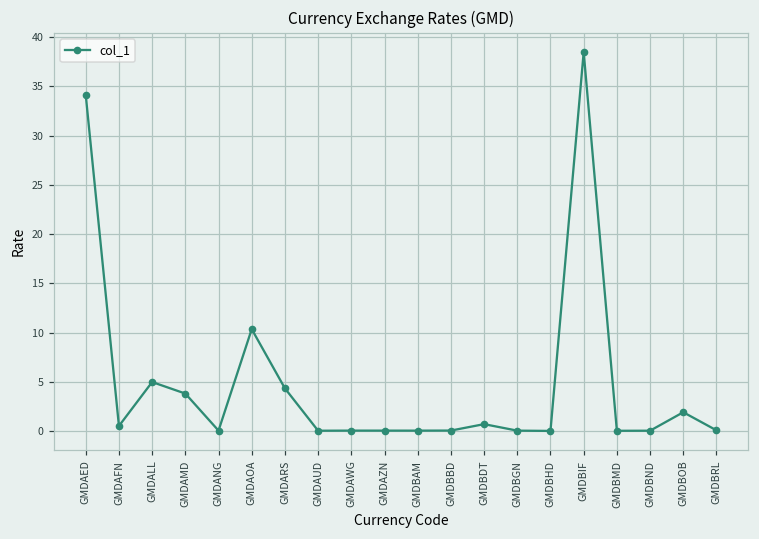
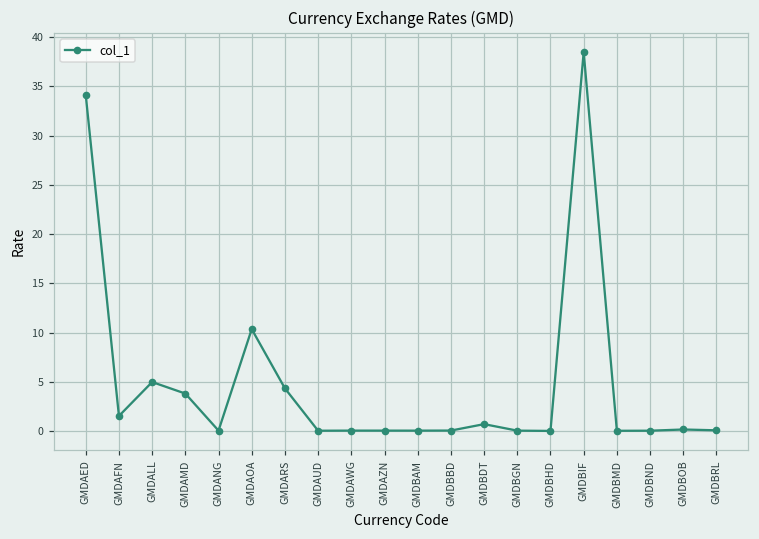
  {
    "GMDAED": 34,
-   "GMDAFN": 1,
+   "GMDAFN": 2,
    "GMDALL": 5,
    "GMDAMD": 4,
    "GMDANG": 0,
    "GMDAOA": 10,
    "GMDARS": 4,
    "GMDAUD": 0,
    "GMDAWG": 0,
    "GMDAZN": 0,
    "GMDBAM": 0,
    "GMDBBD": 0,
    "GMDBDT": 1,
    "GMDBGN": 0,
    "GMDBHD": 0,
    "GMDBIF": 38,
    "GMDBMD": 0,
    "GMDBND": 0,
-   "GMDBOB": 2,
+   "GMDBOB": 0,
    "GMDBRL": 0
  }
